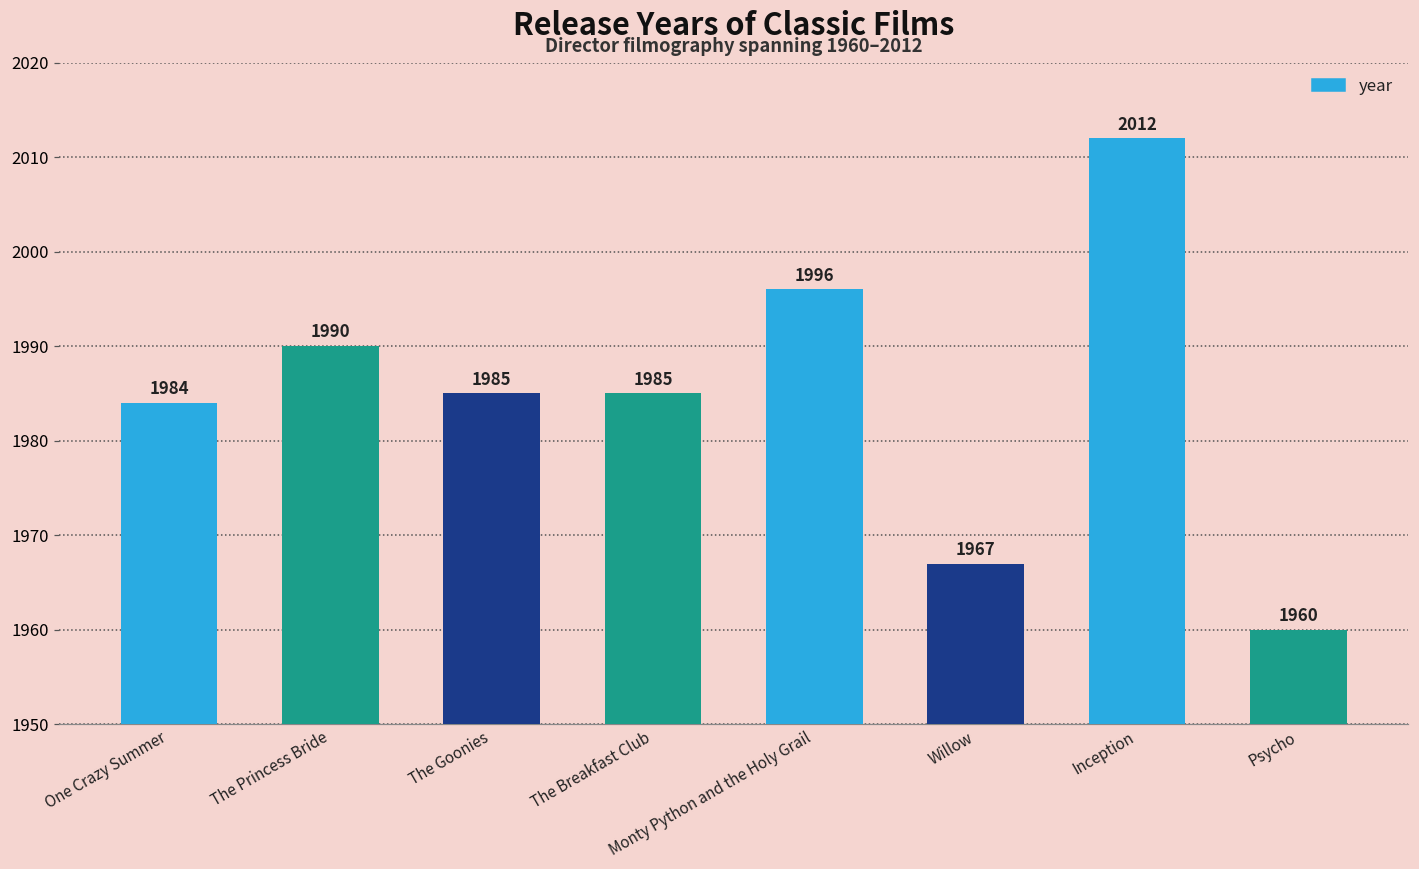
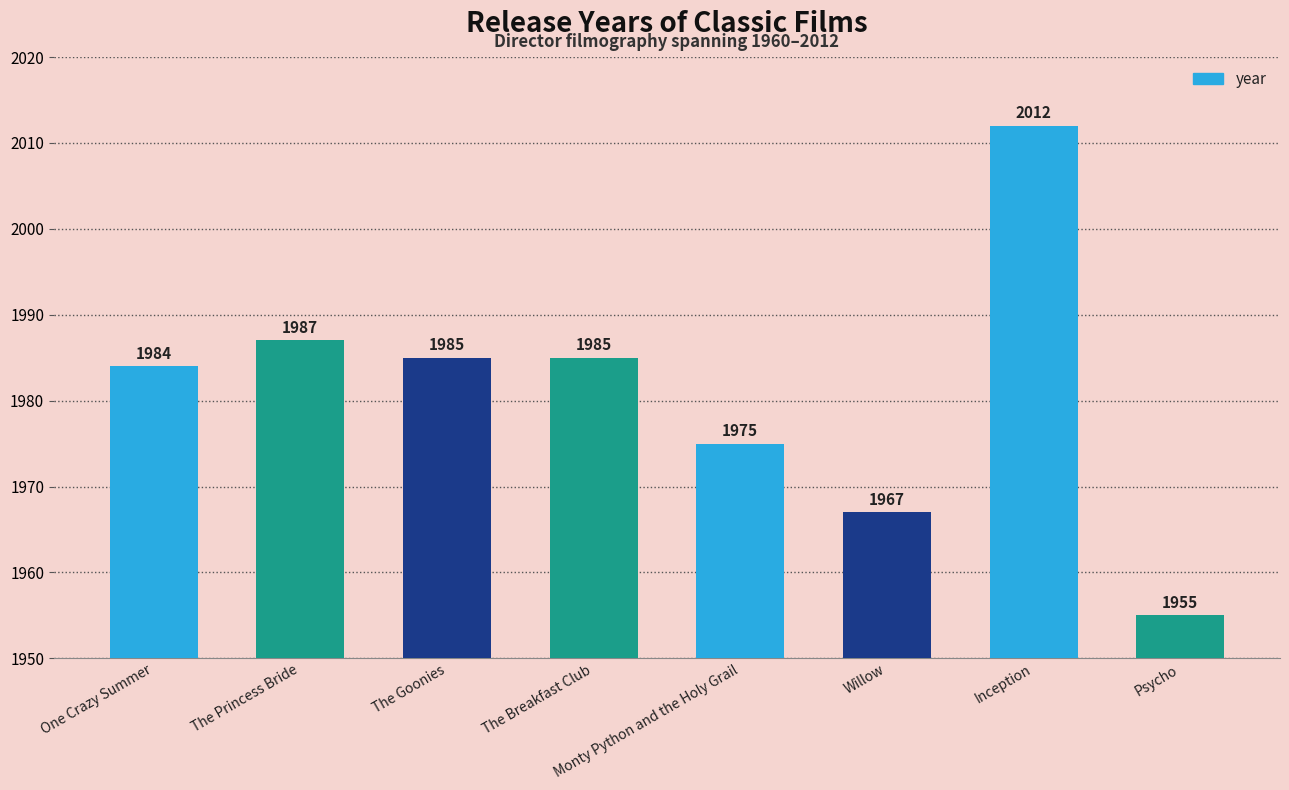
  {
    "One Crazy Summer": 1984,
-   "The Princess Bride": 1990,
+   "The Princess Bride": 1987,
    "The Goonies": 1985,
    "The Breakfast Club": 1985,
-   "Monty Python and the Holy Grail": 1996,
+   "Monty Python and the Holy Grail": 1975,
    "Willow": 1967,
    "Inception": 2012,
-   "Psycho": 1960
+   "Psycho": 1955
  }
